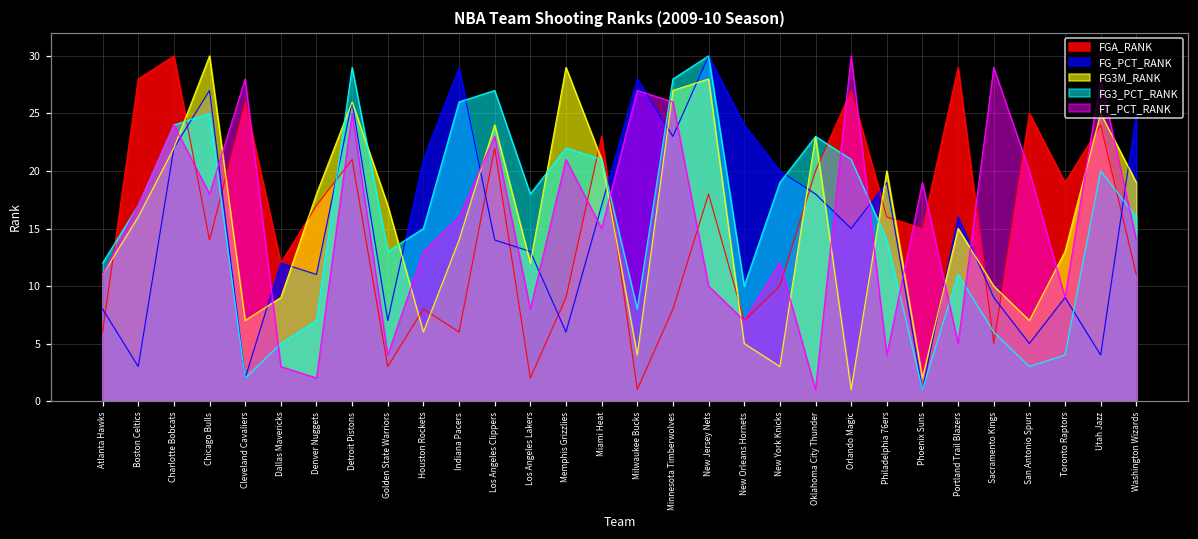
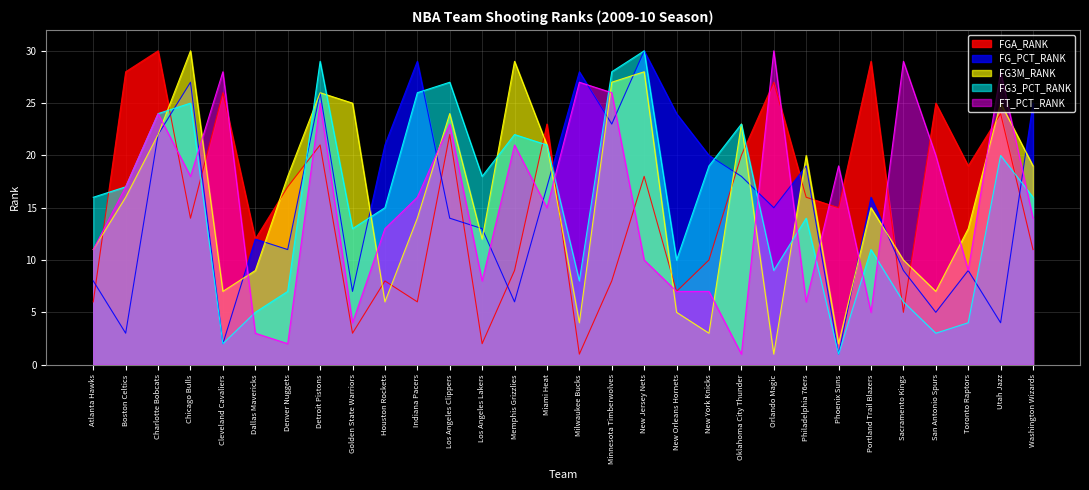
  {
    "FGA_RANK": {
      "Atlanta Hawks": 6,
      "Boston Celtics": 28,
      "Charlotte Bobcats": 30,
      "Chicago Bulls": 14,
      "Cleveland Cavaliers": 26,
      "Denver Nuggets": 17,
      "Detroit Pistons": 21,
      "Golden State Warriors": 3,
      "Houston Rockets": 8,
      "Indiana Pacers": 6,
      "Los Angeles Clippers": 22,
      "Los Angeles Lakers": 2,
      "Memphis Grizzlies": 9,
      "Miami Heat": 23,
      "Milwaukee Bucks": 1,
      "Minnesota Timberwolves": 8,
      "New Jersey Nets": 18,
      "New York Knicks": 10,
      "Oklahoma City Thunder": 20,
      "Orlando Magic": 27,
      "Philadelphia 76ers": 16,
      "Phoenix Suns": 15,
      "Portland Trail Blazers": 29,
      "Sacramento Kings": 5,
      "San Antonio Spurs": 25,
      "Toronto Raptors": 19,
      "Utah Jazz": 24,
      "Washington Wizards": 11
    },
    "FG_PCT_RANK": {
      "Atlanta Hawks": 8,
      "Boston Celtics": 3,
      "Chicago Bulls": 27,
      "Denver Nuggets": 11,
      "Golden State Warriors": 7,
      "Houston Rockets": 21,
      "Indiana Pacers": 29,
      "Los Angeles Clippers": 14,
      "Los Angeles Lakers": 13,
      "Memphis Grizzlies": 6,
      "Miami Heat": 17,
      "Milwaukee Bucks": 28,
      "Minnesota Timberwolves": 23,
      "New Orleans Hornets": 24,
      "New York Knicks": 20,
      "Oklahoma City Thunder": 18,
      "Orlando Magic": 15,
      "Philadelphia 76ers": 19,
      "Portland Trail Blazers": 16,
      "Sacramento Kings": 9,
      "San Antonio Spurs": 5,
      "Utah Jazz": 4
    },
    "FG3M_RANK": {
      "Boston Celtics": 16,
      "Chicago Bulls": 30,
      "Cleveland Cavaliers": 7,
      "Dallas Mavericks": 9,
      "Denver Nuggets": 18,
-     "Golden State Warriors": 17,
+     "Golden State Warriors": 25,
      "Houston Rockets": 6,
      "Indiana Pacers": 14,
      "Los Angeles Clippers": 24,
      "Los Angeles Lakers": 12,
      "Memphis Grizzlies": 29,
      "Milwaukee Bucks": 4,
      "Minnesota Timberwolves": 27,
      "New Jersey Nets": 28,
      "New Orleans Hornets": 5,
      "New York Knicks": 3,
      "Orlando Magic": 1,
      "Philadelphia 76ers": 20,
      "Phoenix Suns": 2,
      "Portland Trail Blazers": 15,
      "Sacramento Kings": 10,
      "San Antonio Spurs": 7,
      "Toronto Raptors": 13,
      "Washington Wizards": 19
    },
    "FG3_PCT_RANK": {
-     "Atlanta Hawks": 12,
+     "Atlanta Hawks": 16,
      "Chicago Bulls": 25,
      "Dallas Mavericks": 5,
      "Denver Nuggets": 7,
      "Detroit Pistons": 29,
      "Golden State Warriors": 13,
      "Houston Rockets": 15,
      "Indiana Pacers": 26,
      "Los Angeles Clippers": 27,
      "Los Angeles Lakers": 18,
      "Memphis Grizzlies": 22,
      "Milwaukee Bucks": 8,
      "Minnesota Timberwolves": 28,
      "New Orleans Hornets": 10,
      "New York Knicks": 19,
-     "Orlando Magic": 21,
+     "Orlando Magic": 9,
      "Philadelphia 76ers": 14,
      "Portland Trail Blazers": 11,
      "Sacramento Kings": 6,
      "San Antonio Spurs": 3,
      "Toronto Raptors": 4,
      "Utah Jazz": 20,
      "Washington Wizards": 16
    },
    "FT_PCT_RANK": {
      "Chicago Bulls": 18,
      "Cleveland Cavaliers": 28,
      "Dallas Mavericks": 3,
      "Denver Nuggets": 2,
      "Detroit Pistons": 25,
      "Golden State Warriors": 4,
      "Houston Rockets": 13,
      "Indiana Pacers": 16,
      "Los Angeles Clippers": 23,
      "Los Angeles Lakers": 8,
      "Memphis Grizzlies": 21,
      "Miami Heat": 15,
      "Milwaukee Bucks": 27,
      "Minnesota Timberwolves": 26,
      "New Jersey Nets": 10,
-     "New York Knicks": 12,
+     "New York Knicks": 7,
      "Oklahoma City Thunder": 1,
      "Orlando Magic": 30,
-     "Philadelphia 76ers": 4,
+     "Philadelphia 76ers": 6,
      "Phoenix Suns": 19,
      "Portland Trail Blazers": 5,
      "Sacramento Kings": 29,
      "San Antonio Spurs": 20,
      "Washington Wizards": 14
    }
  }
